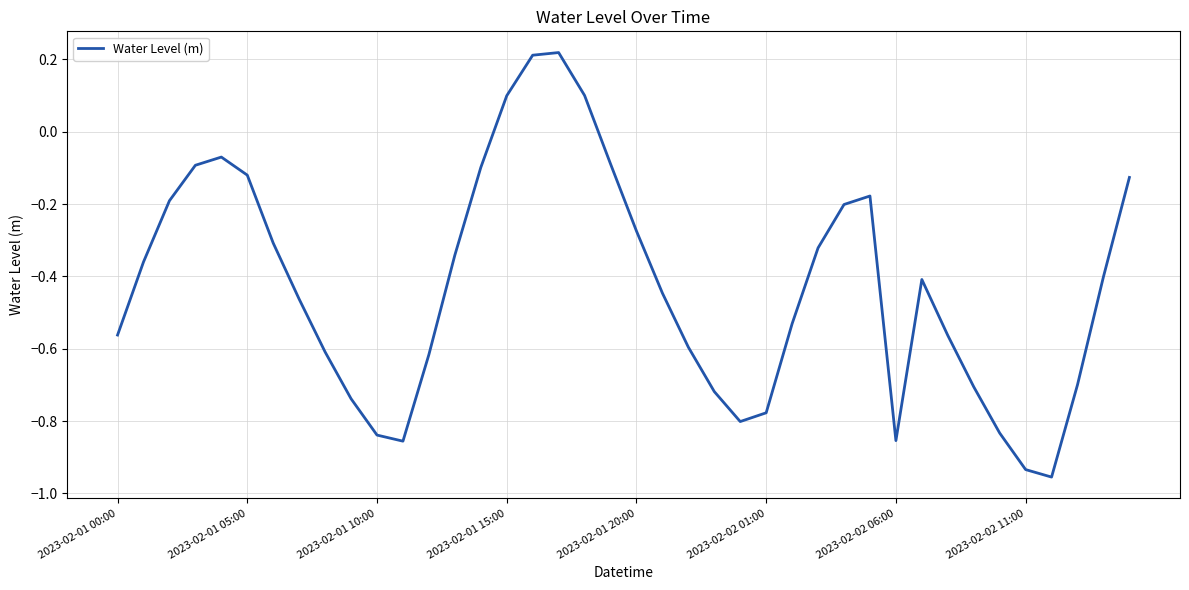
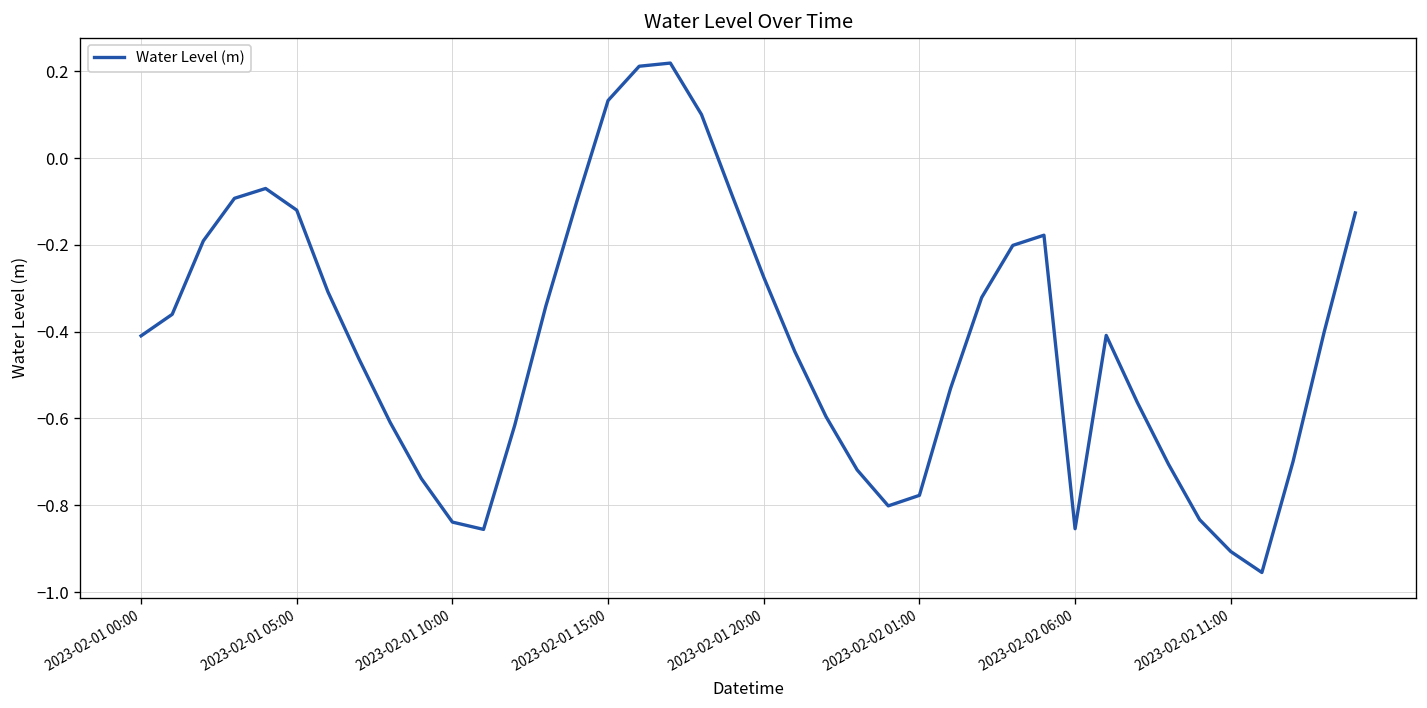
  {
-   "2023-02-01 00:00": -0.56,
+   "2023-02-01 00:00": -0.41,
    "2023-02-01 05:00": -0.12,
    "2023-02-01 10:00": -0.84,
-   "2023-02-01 15:00": 0.10,
+   "2023-02-01 15:00": 0.13,
    "2023-02-01 20:00": -0.27,
    "2023-02-02 01:00": -0.78,
    "2023-02-02 06:00": -0.85,
-   "2023-02-02 11:00": -0.93
+   "2023-02-02 11:00": -0.91
  }
